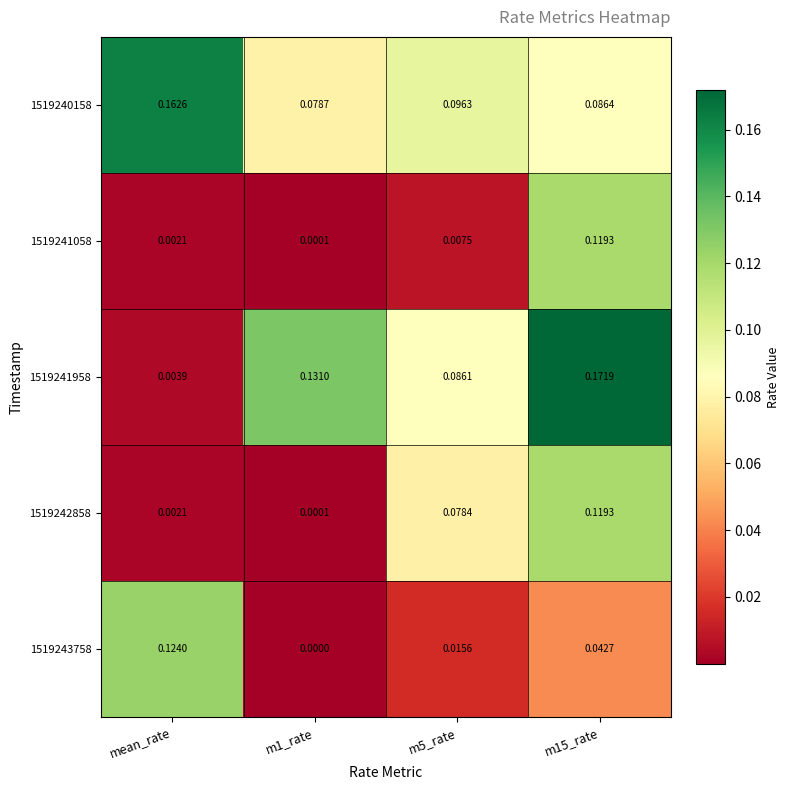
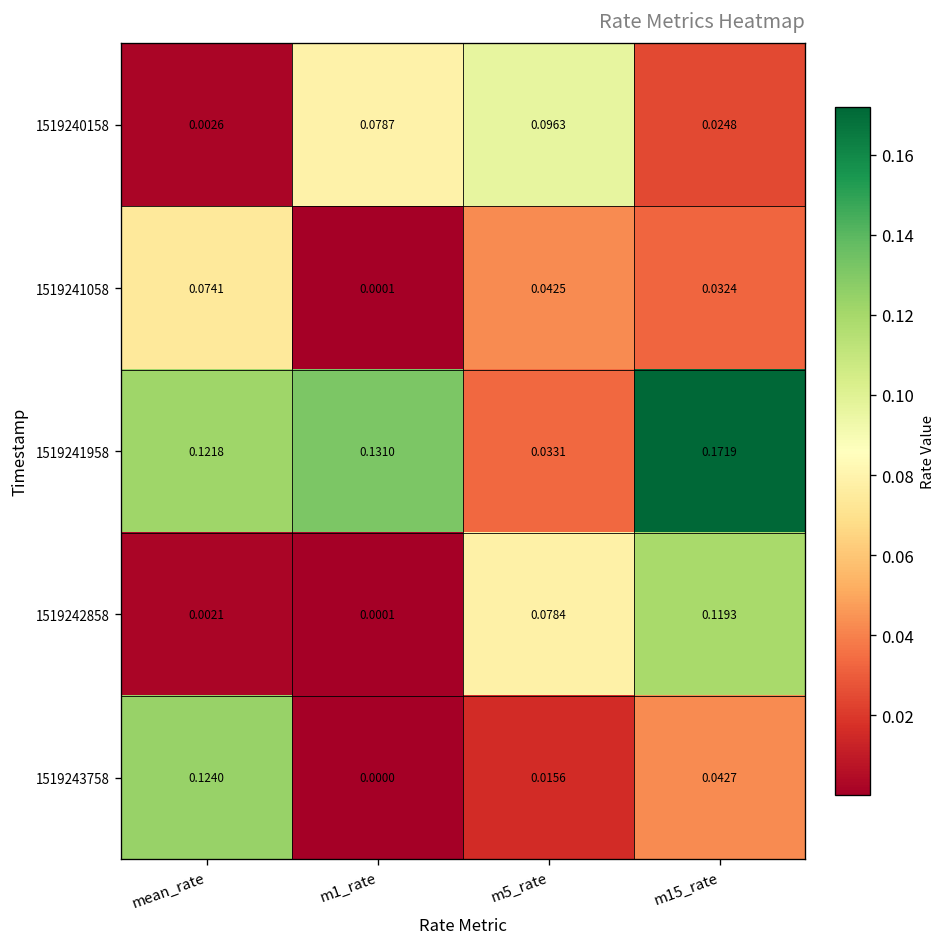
  {
    "1519240158": {
-     "mean_rate": 0.1626,
+     "mean_rate": 0.0026,
      "m1_rate": 0.0787,
      "m5_rate": 0.0963,
-     "m15_rate": 0.0864
+     "m15_rate": 0.0248
    },
    "1519241058": {
-     "mean_rate": 0.0021,
+     "mean_rate": 0.0741,
      "m1_rate": 0.0001,
-     "m5_rate": 0.0075,
-     "m15_rate": 0.1193
+     "m5_rate": 0.0425,
+     "m15_rate": 0.0324
    },
    "1519241958": {
-     "mean_rate": 0.0039,
+     "mean_rate": 0.1218,
      "m1_rate": 0.1310,
-     "m5_rate": 0.0861,
+     "m5_rate": 0.0331,
      "m15_rate": 0.1719
    },
    "1519242858": {
      "mean_rate": 0.0021,
      "m1_rate": 0.0001,
      "m5_rate": 0.0784,
      "m15_rate": 0.1193
    },
    "1519243758": {
      "mean_rate": 0.1240,
      "m1_rate": 0.0000,
      "m5_rate": 0.0156,
      "m15_rate": 0.0427
    }
  }
